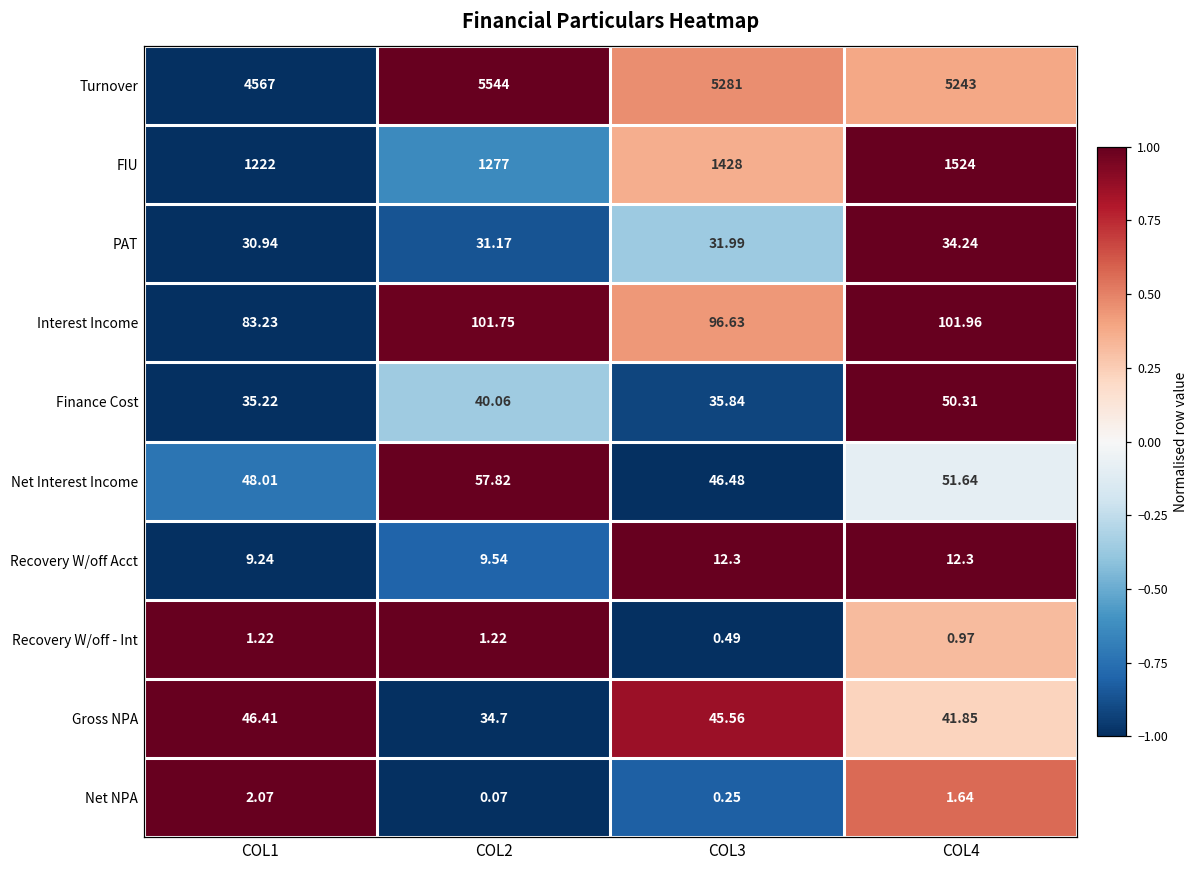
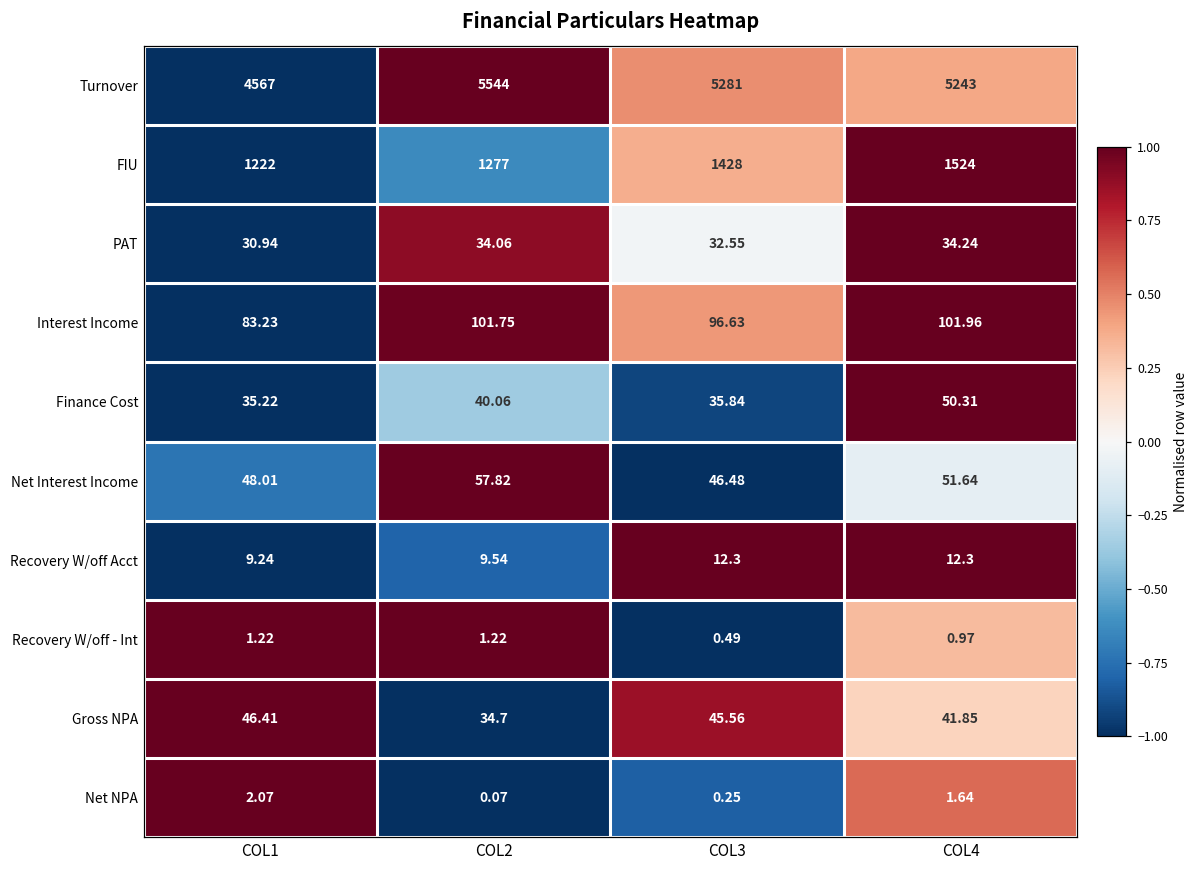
  {
    "Turnover": {
      "COL1": 4567,
      "COL2": 5544,
      "COL3": 5281,
      "COL4": 5243
    },
    "FIU": {
      "COL1": 1222,
      "COL2": 1277,
      "COL3": 1428,
      "COL4": 1524
    },
    "PAT": {
      "COL1": 30.94,
-     "COL2": 31.17,
-     "COL3": 31.99,
+     "COL2": 34.06,
+     "COL3": 32.55,
      "COL4": 34.24
    },
    "Interest Income": {
      "COL1": 83.23,
      "COL2": 101.75,
      "COL3": 96.63,
      "COL4": 101.96
    },
    "Finance Cost": {
      "COL1": 35.22,
      "COL2": 40.06,
      "COL3": 35.84,
      "COL4": 50.31
    },
    "Net Interest Income": {
      "COL1": 48.01,
      "COL2": 57.82,
      "COL3": 46.48,
      "COL4": 51.64
    },
    "Recovery W/off Acct": {
      "COL1": 9.24,
      "COL2": 9.54,
      "COL3": 12.3,
      "COL4": 12.3
    },
    "Recovery W/off - Int": {
      "COL1": 1.22,
      "COL2": 1.22,
      "COL3": 0.49,
      "COL4": 0.97
    },
    "Gross NPA": {
      "COL1": 46.41,
      "COL2": 34.7,
      "COL3": 45.56,
      "COL4": 41.85
    },
    "Net NPA": {
      "COL1": 2.07,
      "COL2": 0.07,
      "COL3": 0.25,
      "COL4": 1.64
    }
  }
